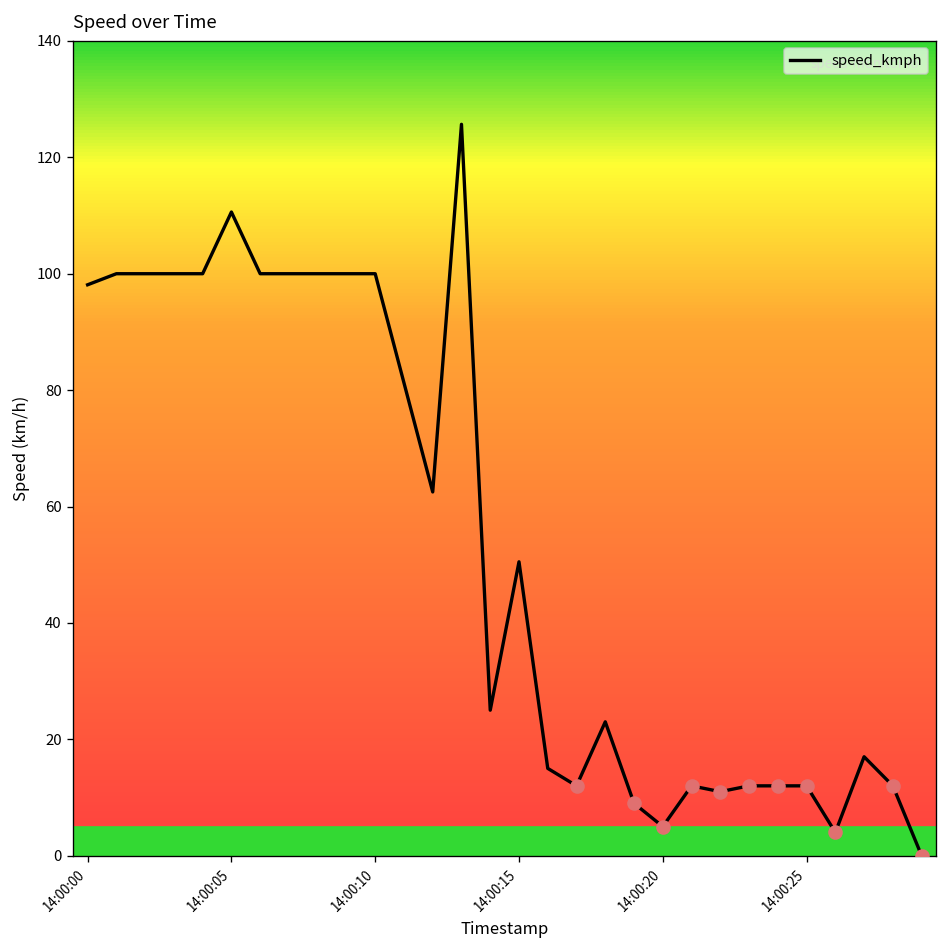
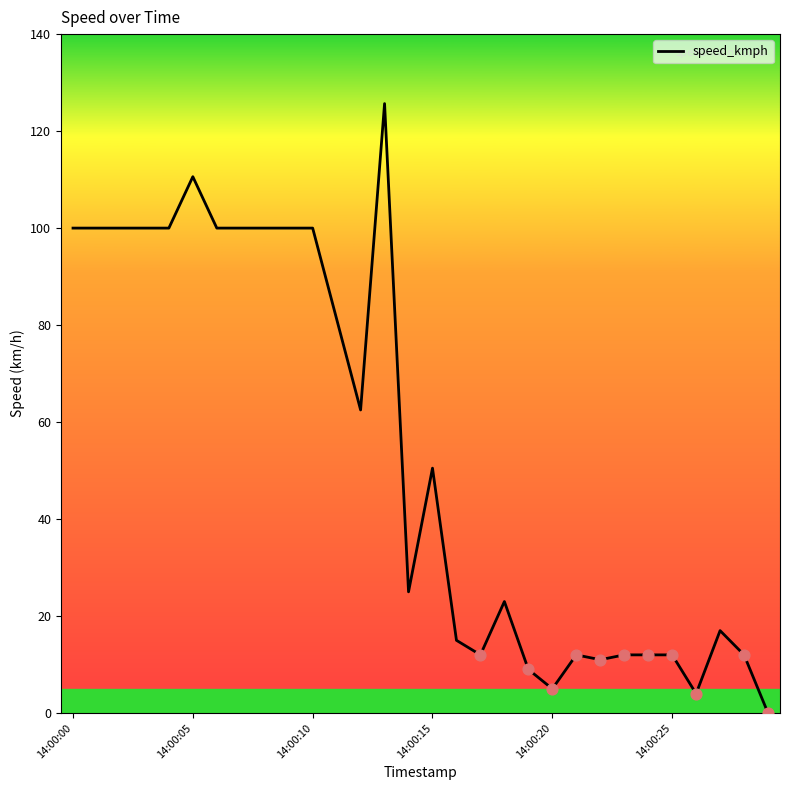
  {
    "speed_kmph": {
-     "14:00:00": 98,
+     "14:00:00": 100,
      "14:00:05": 111,
      "14:00:10": 100,
      "14:00:15": 51
    }
  }
